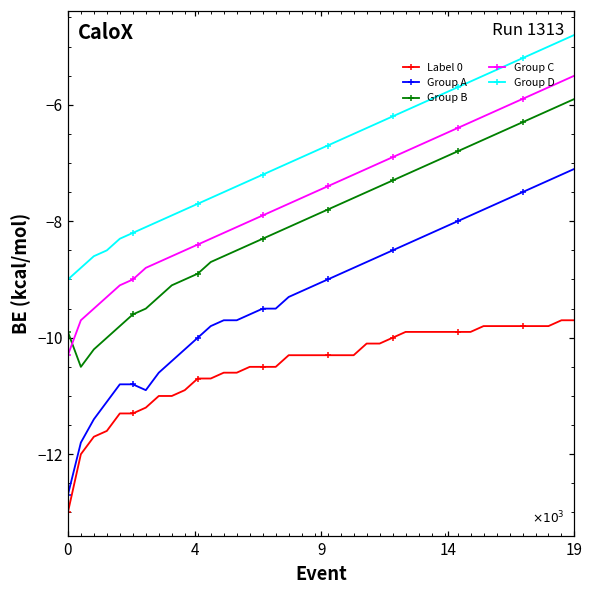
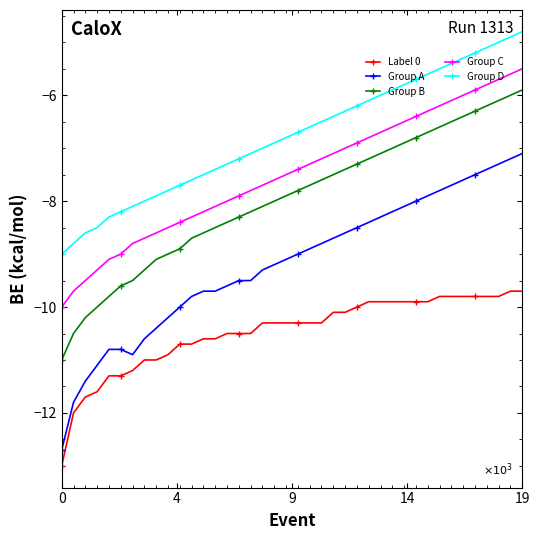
  {
    "Label 0": {
      "0": -13.0
    },
    "Group A": {
      "0": -12.7
    },
    "Group B": {
-     "0": -9.9
+     "0": -11.0
    },
    "Group C": {
-     "0": -10.3
+     "0": -10.0
    },
    "Group D": {
      "0": -9.0
    }
  }
